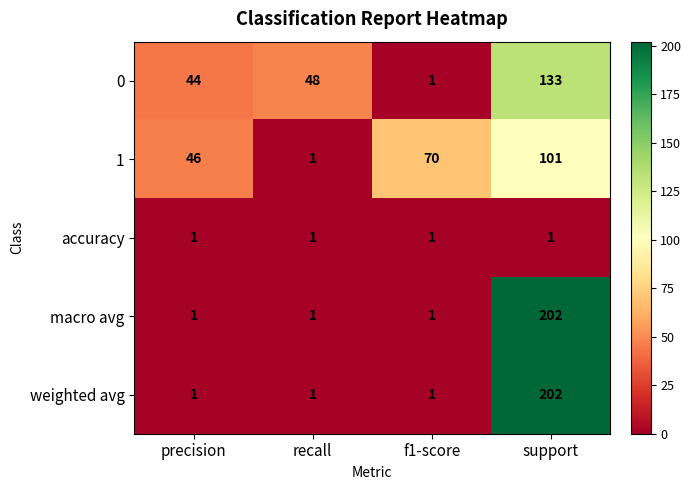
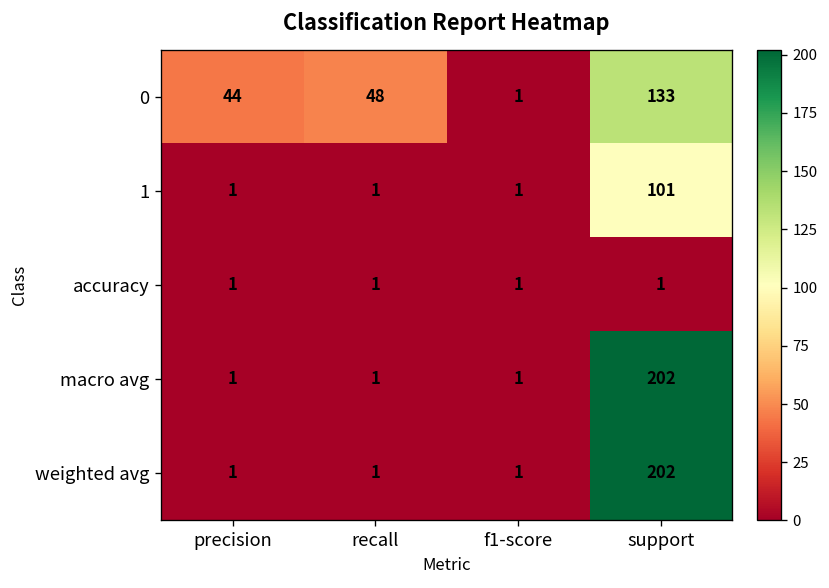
  {
    "0": {
      "precision": 44,
      "recall": 48,
      "f1-score": 1,
      "support": 133
    },
    "1": {
-     "precision": 46,
+     "precision": 1,
      "recall": 1,
-     "f1-score": 70,
+     "f1-score": 1,
      "support": 101
    },
    "accuracy": {
      "precision": 1,
      "recall": 1,
      "f1-score": 1,
      "support": 1
    },
    "macro avg": {
      "precision": 1,
      "recall": 1,
      "f1-score": 1,
      "support": 202
    },
    "weighted avg": {
      "precision": 1,
      "recall": 1,
      "f1-score": 1,
      "support": 202
    }
  }
